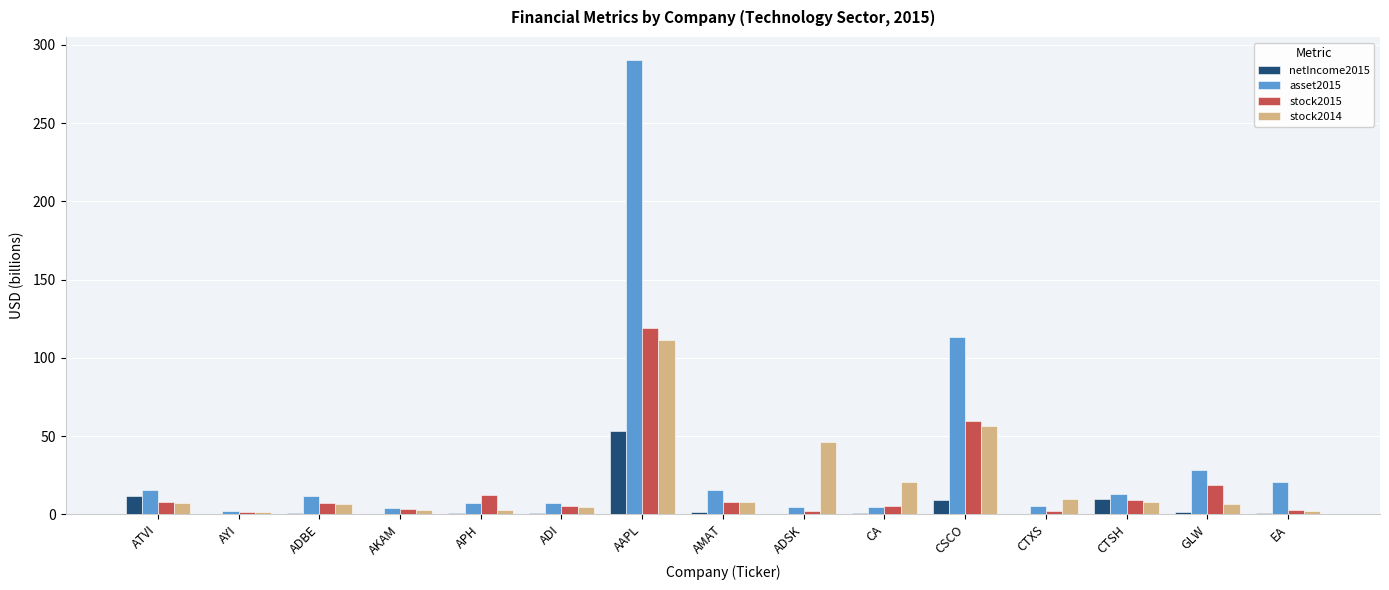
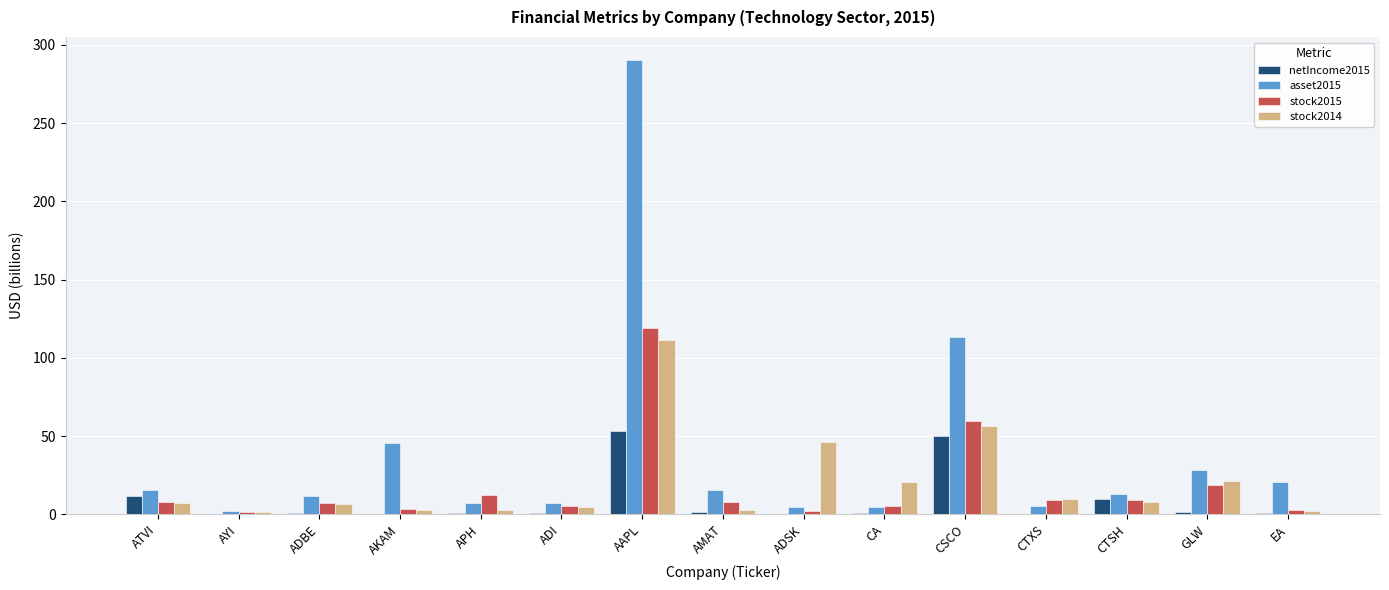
  {
    "netIncome2015": {
      "ATVI": 11,
      "AAPL": 53,
-     "CSCO": 9,
+     "CSCO": 50,
      "CTSH": 10
    },
    "asset2015": {
      "ATVI": 15,
      "AYI": 2,
      "ADBE": 12,
-     "AKAM": 4,
+     "AKAM": 46,
      "APH": 7,
      "ADI": 7,
      "AAPL": 290,
      "AMAT": 15,
      "ADSK": 5,
      "CA": 5,
      "CSCO": 113,
      "CTXS": 5,
      "CTSH": 13,
      "GLW": 29,
      "EA": 20
    },
    "stock2015": {
      "ATVI": 8,
      "ADBE": 7,
      "AKAM": 3,
      "APH": 12,
      "ADI": 5,
      "AAPL": 119,
      "AMAT": 8,
      "ADSK": 2,
      "CA": 6,
      "CSCO": 60,
-     "CTXS": 2,
+     "CTXS": 9,
      "CTSH": 9,
      "GLW": 19,
      "EA": 3
    },
    "stock2014": {
      "ATVI": 7,
      "ADBE": 7,
      "AKAM": 3,
      "APH": 3,
      "ADI": 5,
      "AAPL": 112,
-     "AMAT": 8,
+     "AMAT": 3,
      "ADSK": 46,
      "CA": 20,
      "CSCO": 57,
      "CTXS": 10,
      "CTSH": 8,
-     "GLW": 6,
+     "GLW": 22,
      "EA": 2
    }
  }
